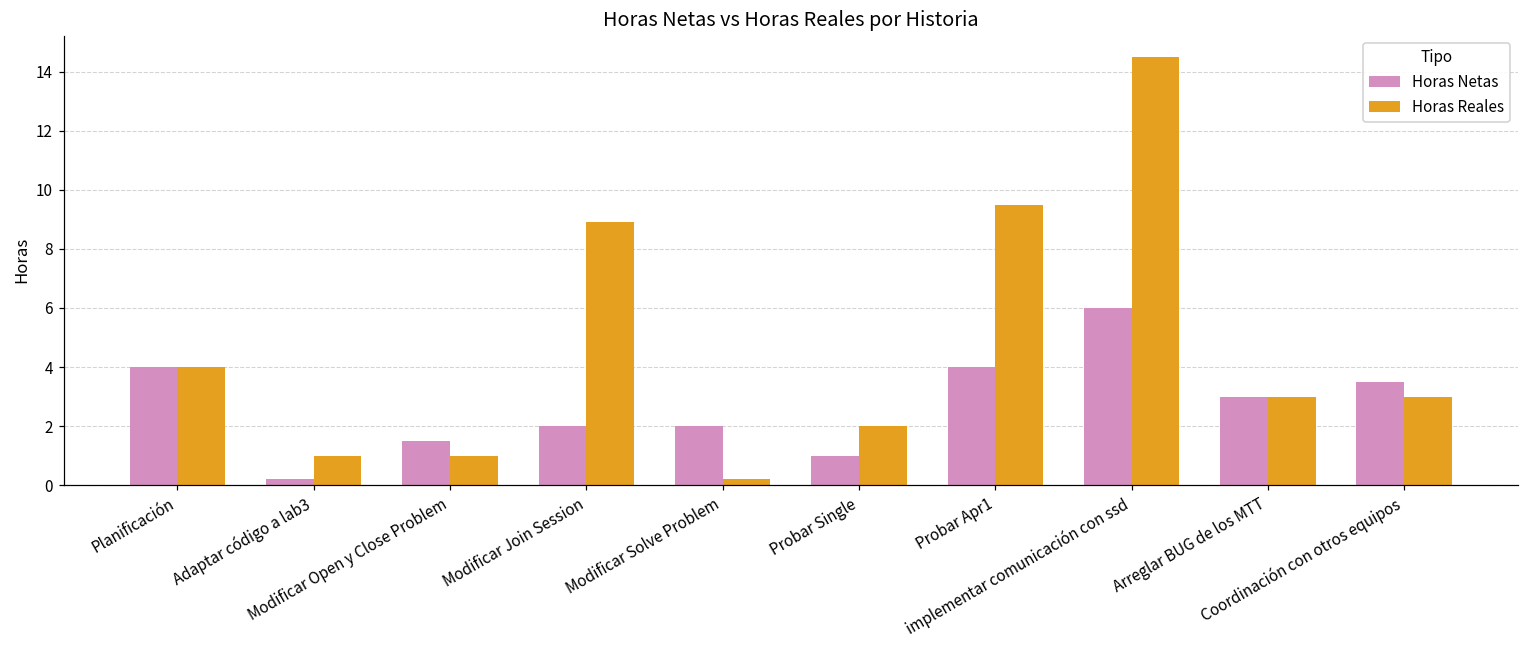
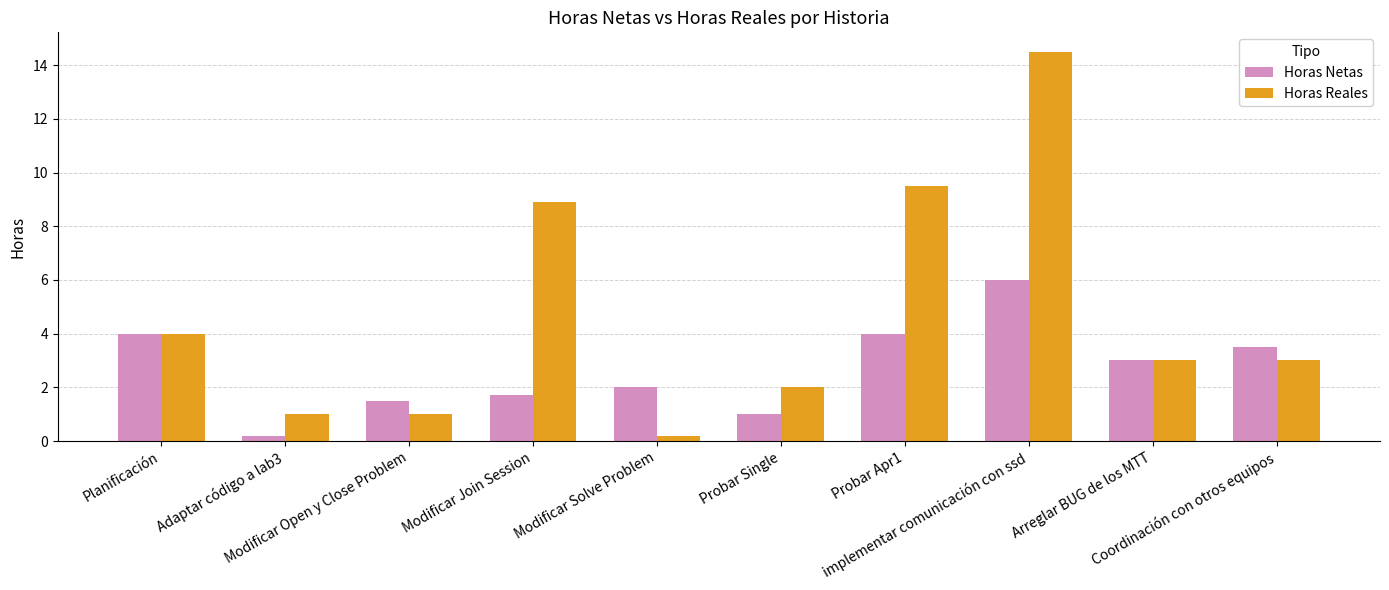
  {
    "Horas Netas": {
      "Planificación": 4.0,
      "Adaptar código a lab3": 0.2,
      "Modificar Open y Close Problem": 1.5,
-     "Modificar Join Session": 2.0,
+     "Modificar Join Session": 1.7,
      "Modificar Solve Problem": 2.0,
      "Probar Single": 1.0,
      "Probar Apr1": 4.0,
      "implementar comunicación con ssd": 6.0,
      "Arreglar BUG de los MTT": 3.0,
      "Coordinación con otros equipos": 3.5
    },
    "Horas Reales": {
      "Planificación": 4.0,
      "Adaptar código a lab3": 1.0,
      "Modificar Open y Close Problem": 1.0,
      "Modificar Join Session": 8.9,
      "Modificar Solve Problem": 0.2,
      "Probar Single": 2.0,
      "Probar Apr1": 9.5,
      "implementar comunicación con ssd": 14.5,
      "Arreglar BUG de los MTT": 3.0,
      "Coordinación con otros equipos": 3.0
    }
  }
